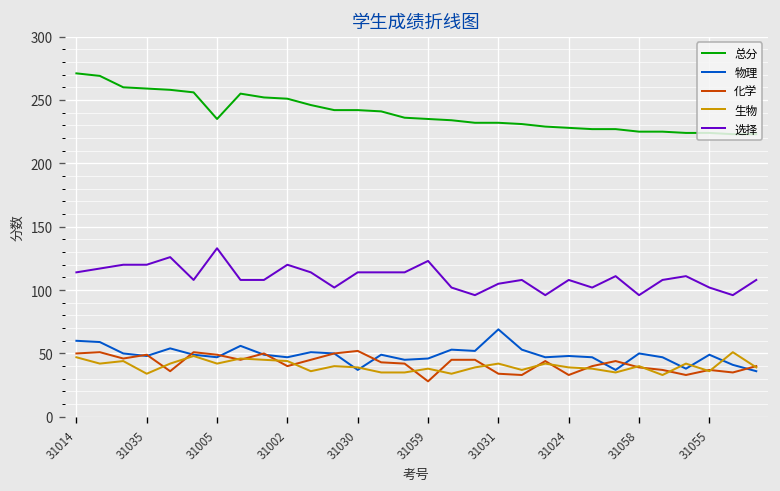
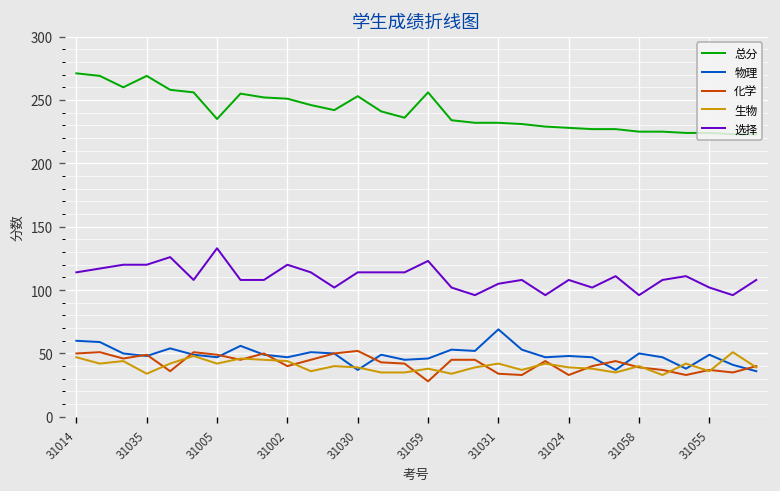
  {
    "总分": {
      "31014": 271,
-     "31035": 259,
+     "31035": 269,
      "31005": 235,
      "31002": 251,
-     "31030": 242,
-     "31059": 235,
+     "31030": 253,
+     "31059": 256,
      "31031": 232,
      "31024": 228,
      "31058": 225
    },
    "物理": {
      "31014": 60,
      "31002": 47,
      "31059": 46,
      "31031": 69,
      "31024": 48,
      "31058": 50,
      "31055": 49
    },
    "化学": {
      "31014": 50,
      "31002": 40,
      "31030": 52,
      "31059": 28,
      "31031": 34,
      "31024": 33
    },
    "生物": {
      "31014": 47,
      "31035": 34,
      "31005": 42,
      "31002": 44,
      "31059": 38,
      "31031": 42,
      "31024": 39
    },
    "选择": {
      "31014": 114,
      "31035": 120,
      "31005": 133,
      "31002": 120,
      "31030": 114,
      "31059": 123,
      "31031": 105,
      "31024": 108,
      "31058": 96,
      "31055": 102
    }
  }
